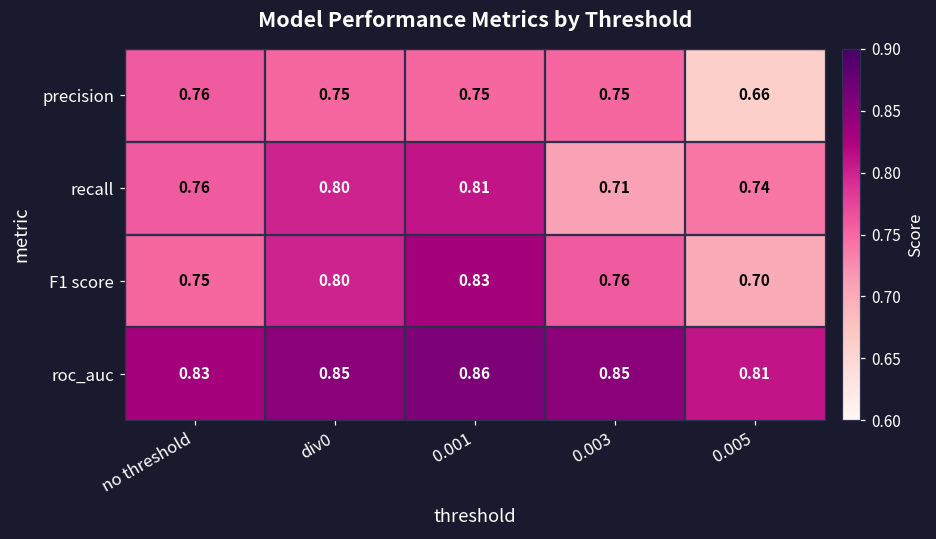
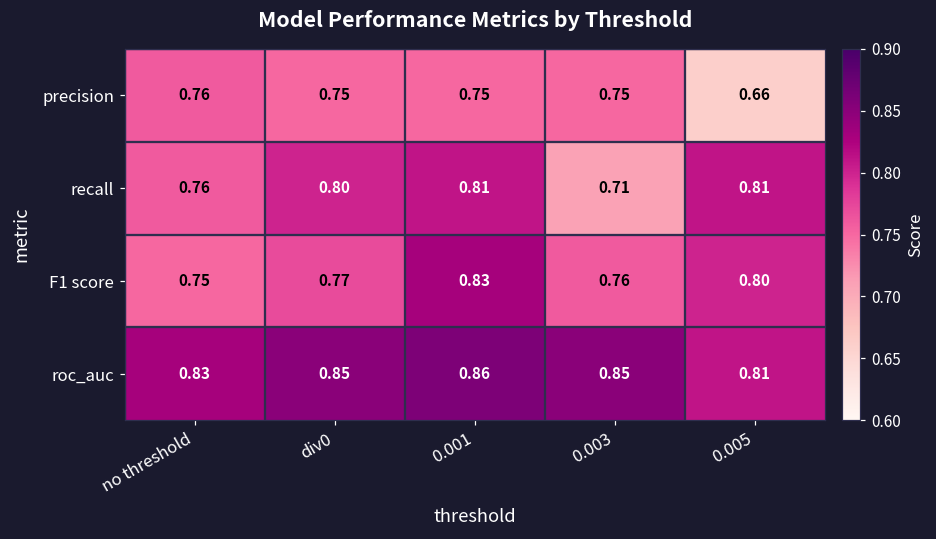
  {
    "precision": {
      "no threshold": 0.76,
      "div0": 0.75,
      "0.001": 0.75,
      "0.003": 0.75,
      "0.005": 0.66
    },
    "recall": {
      "no threshold": 0.76,
      "div0": 0.80,
      "0.001": 0.81,
      "0.003": 0.71,
-     "0.005": 0.74
+     "0.005": 0.81
    },
    "F1 score": {
      "no threshold": 0.75,
-     "div0": 0.80,
+     "div0": 0.77,
      "0.001": 0.83,
      "0.003": 0.76,
-     "0.005": 0.70
+     "0.005": 0.80
    },
    "roc_auc": {
      "no threshold": 0.83,
      "div0": 0.85,
      "0.001": 0.86,
      "0.003": 0.85,
      "0.005": 0.81
    }
  }
